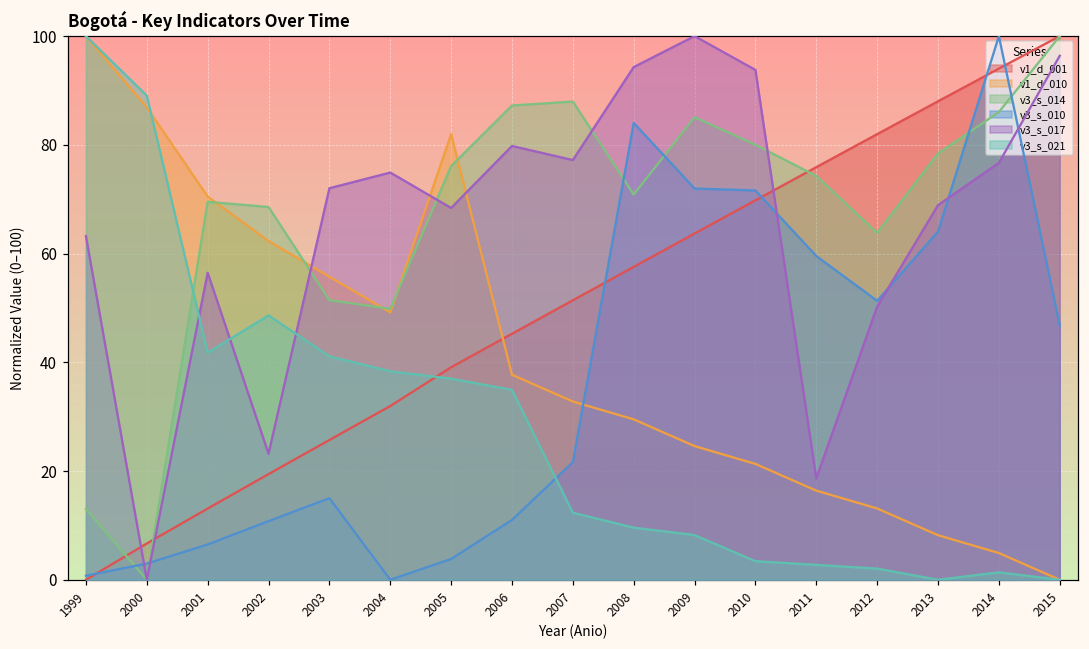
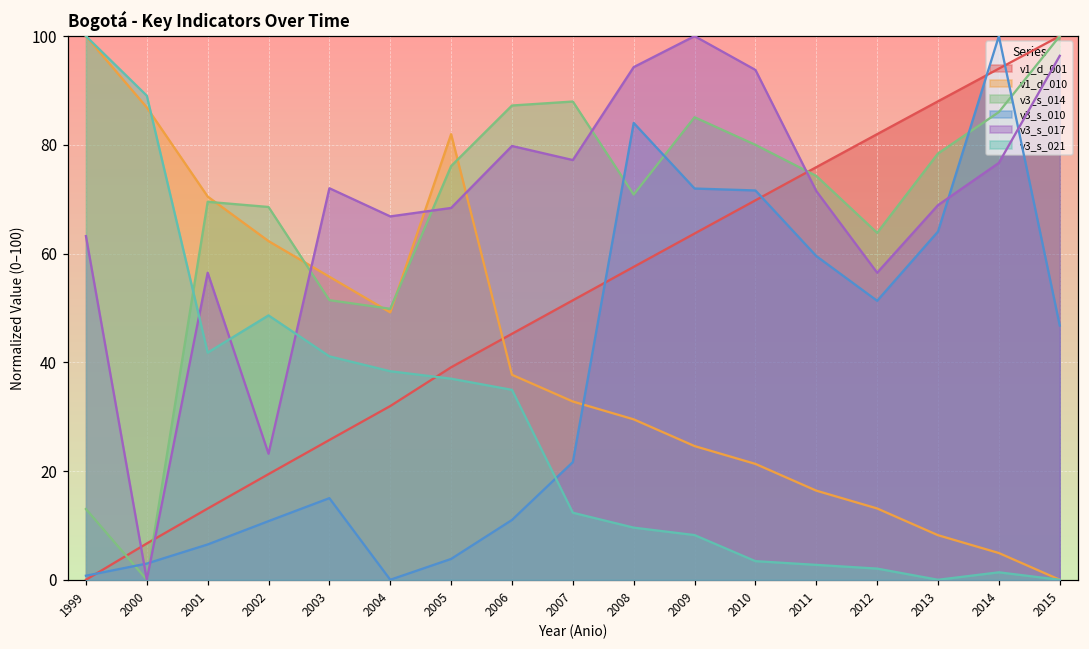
  {
    "v3_s_017": {
      "1999": 63,
      "2001": 56,
      "2002": 23,
      "2003": 72,
-     "2004": 75,
+     "2004": 67,
      "2005": 68,
      "2006": 80,
      "2007": 77,
      "2008": 94,
      "2009": 100,
      "2010": 94,
-     "2011": 19,
-     "2012": 50,
+     "2011": 72,
+     "2012": 56,
      "2013": 69,
      "2014": 77
    }
  }
